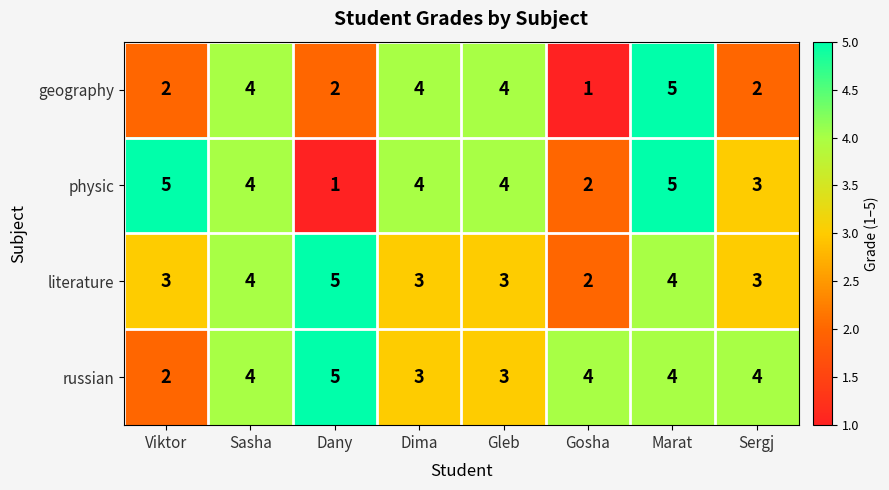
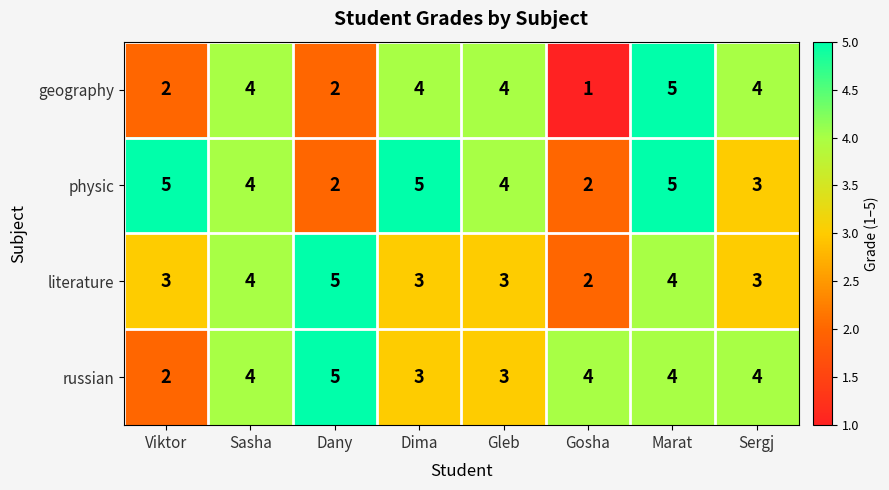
  {
    "geography": {
      "Viktor": 2,
      "Sasha": 4,
      "Dany": 2,
      "Dima": 4,
      "Gleb": 4,
      "Gosha": 1,
      "Marat": 5,
-     "Sergj": 2
+     "Sergj": 4
    },
    "physic": {
      "Viktor": 5,
      "Sasha": 4,
-     "Dany": 1,
-     "Dima": 4,
+     "Dany": 2,
+     "Dima": 5,
      "Gleb": 4,
      "Gosha": 2,
      "Marat": 5,
      "Sergj": 3
    },
    "literature": {
      "Viktor": 3,
      "Sasha": 4,
      "Dany": 5,
      "Dima": 3,
      "Gleb": 3,
      "Gosha": 2,
      "Marat": 4,
      "Sergj": 3
    },
    "russian": {
      "Viktor": 2,
      "Sasha": 4,
      "Dany": 5,
      "Dima": 3,
      "Gleb": 3,
      "Gosha": 4,
      "Marat": 4,
      "Sergj": 4
    }
  }
